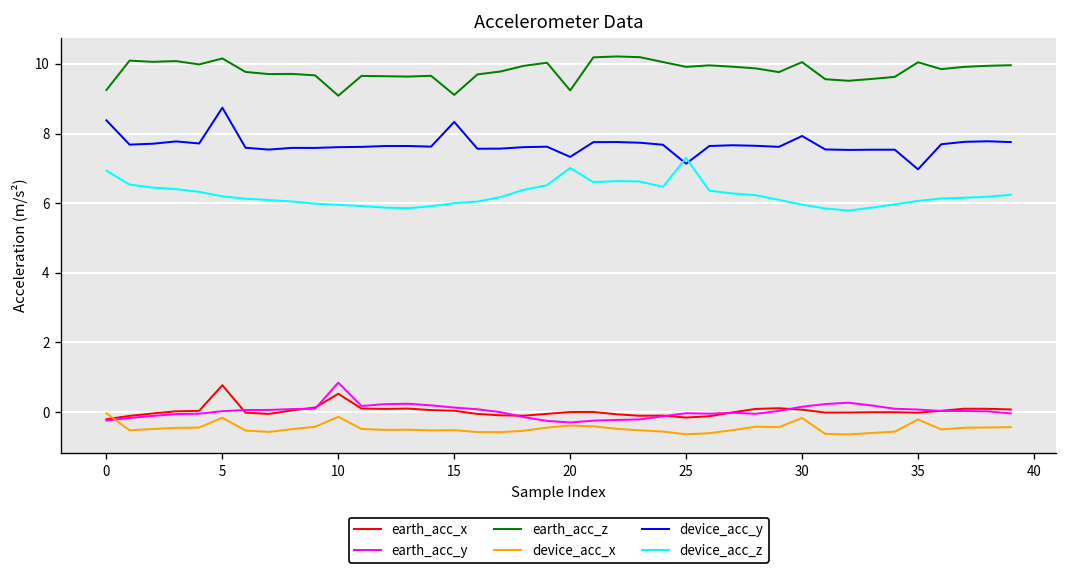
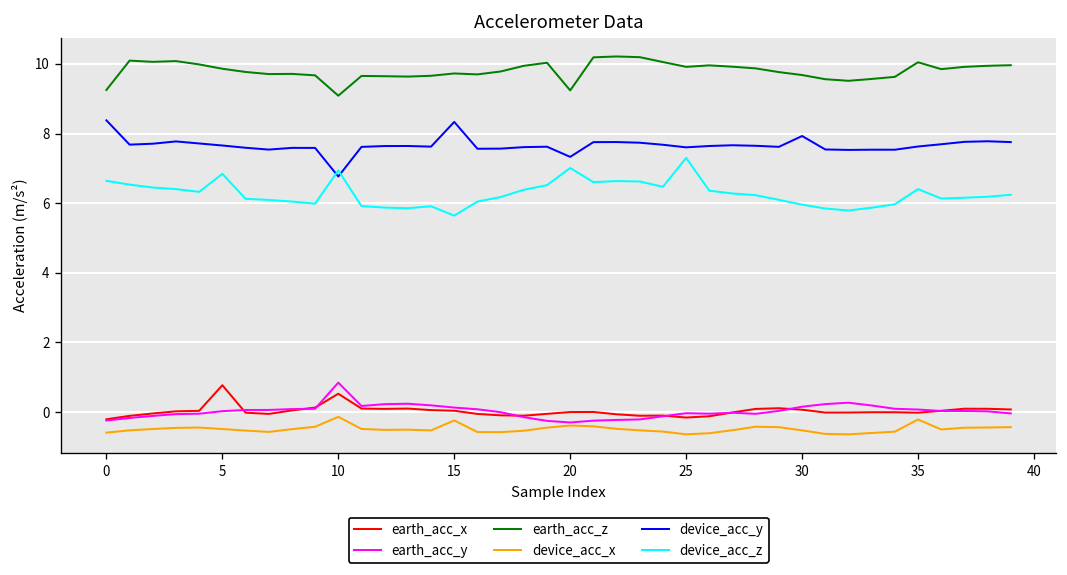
  {
    "earth_acc_x": {
      "5": 0.8,
      "10": 0.5,
      "15": 0.0,
      "20": 0.0,
      "25": -0.2,
      "35": 0.0
    },
    "earth_acc_y": {
      "5": 0.0,
      "10": 0.8,
      "15": 0.1,
      "25": 0.0,
      "35": 0.1
    },
    "earth_acc_z": {
      "0": 9.3,
-     "5": 10.2,
+     "5": 9.9,
      "10": 9.1,
-     "15": 9.1,
+     "15": 9.7,
      "20": 9.2,
      "25": 9.9,
-     "30": 10.1,
+     "30": 9.7,
      "35": 10.0
    },
    "device_acc_x": {
-     "0": 0.0,
-     "5": -0.2,
+     "0": -0.6,
+     "5": -0.5,
      "10": -0.1,
-     "15": -0.5,
+     "15": -0.2,
      "25": -0.6,
-     "30": -0.2,
+     "30": -0.5,
      "35": -0.2
    },
    "device_acc_y": {
      "0": 8.4,
-     "5": 8.7,
-     "10": 7.6,
+     "5": 7.7,
+     "10": 6.8,
      "15": 8.3,
      "20": 7.3,
-     "25": 7.1,
+     "25": 7.6,
      "30": 7.9,
-     "35": 7.0
+     "35": 7.6
    },
    "device_acc_z": {
-     "0": 6.9,
-     "5": 6.2,
-     "10": 6.0,
-     "15": 6.0,
+     "0": 6.6,
+     "5": 6.8,
+     "10": 6.9,
+     "15": 5.6,
      "20": 7.0,
      "25": 7.3,
      "30": 6.0,
-     "35": 6.1
+     "35": 6.4
    }
  }
